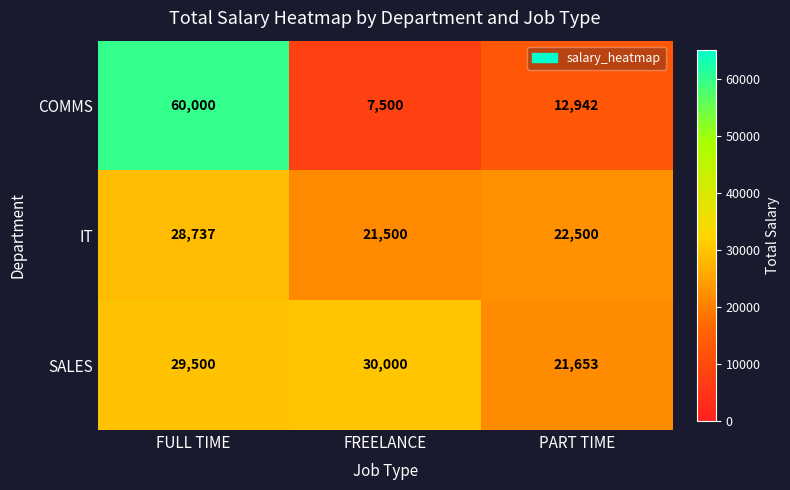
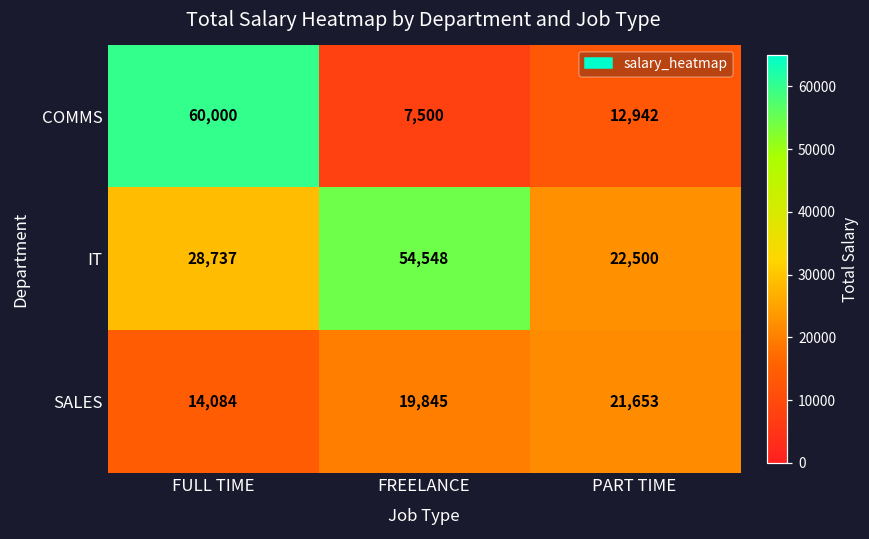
  {
    "COMMS": {
      "FULL TIME": "60,000",
      "FREELANCE": "7,500",
      "PART TIME": "12,942"
    },
    "IT": {
      "FULL TIME": "28,737",
-     "FREELANCE": "21,500",
+     "FREELANCE": "54,548",
      "PART TIME": "22,500"
    },
    "SALES": {
-     "FULL TIME": "29,500",
-     "FREELANCE": "30,000",
+     "FULL TIME": "14,084",
+     "FREELANCE": "19,845",
      "PART TIME": "21,653"
    }
  }
